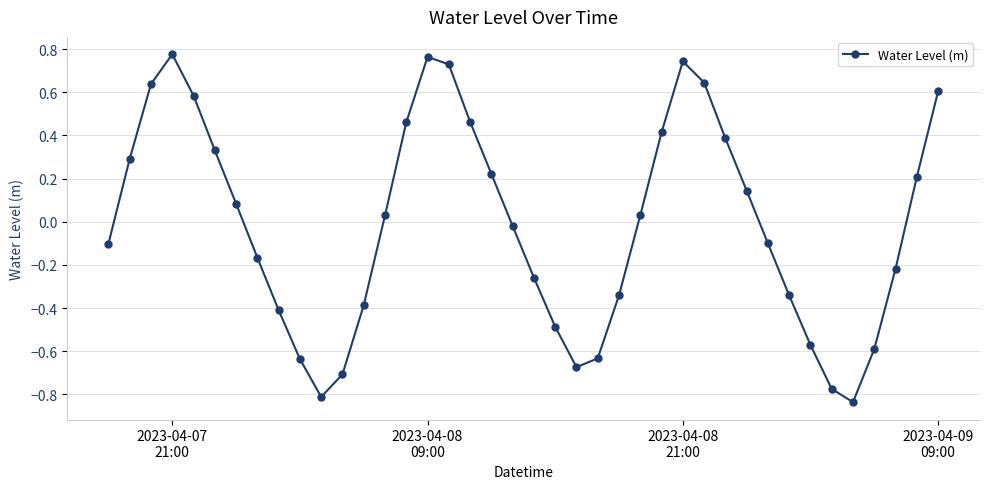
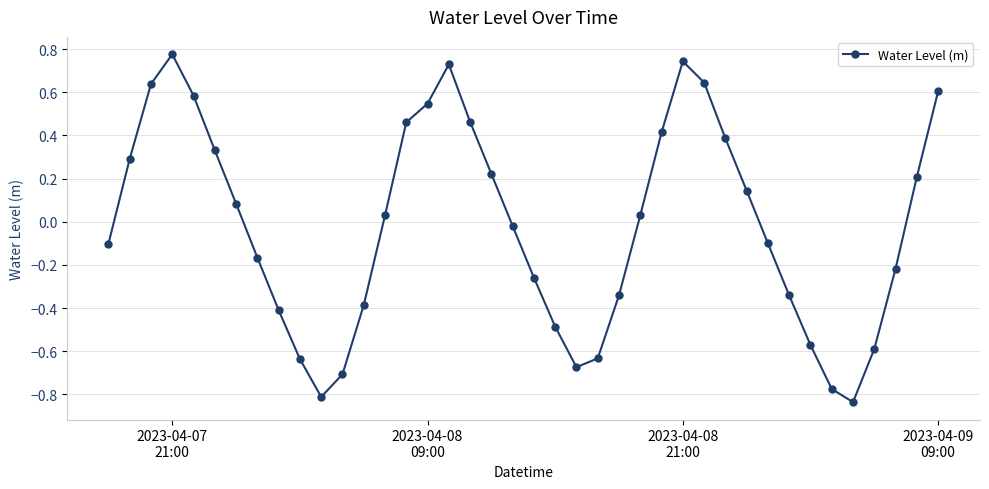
  {
    "2023-04-07 21:00": 0.78,
-   "2023-04-08 09:00": 0.76,
+   "2023-04-08 09:00": 0.55,
    "2023-04-08 21:00": 0.74,
    "2023-04-09 09:00": 0.60
  }
